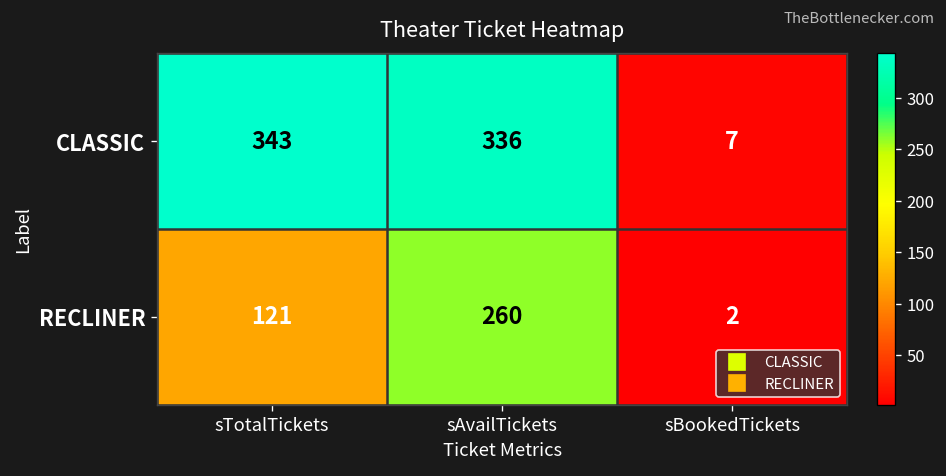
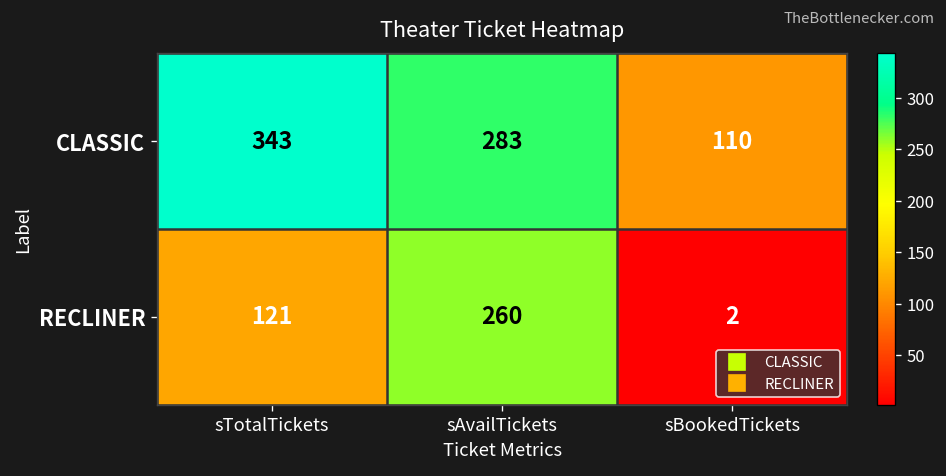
  {
    "CLASSIC": {
      "sTotalTickets": 343,
-     "sAvailTickets": 336,
-     "sBookedTickets": 7
+     "sAvailTickets": 283,
+     "sBookedTickets": 110
    },
    "RECLINER": {
      "sTotalTickets": 121,
      "sAvailTickets": 260,
      "sBookedTickets": 2
    }
  }
